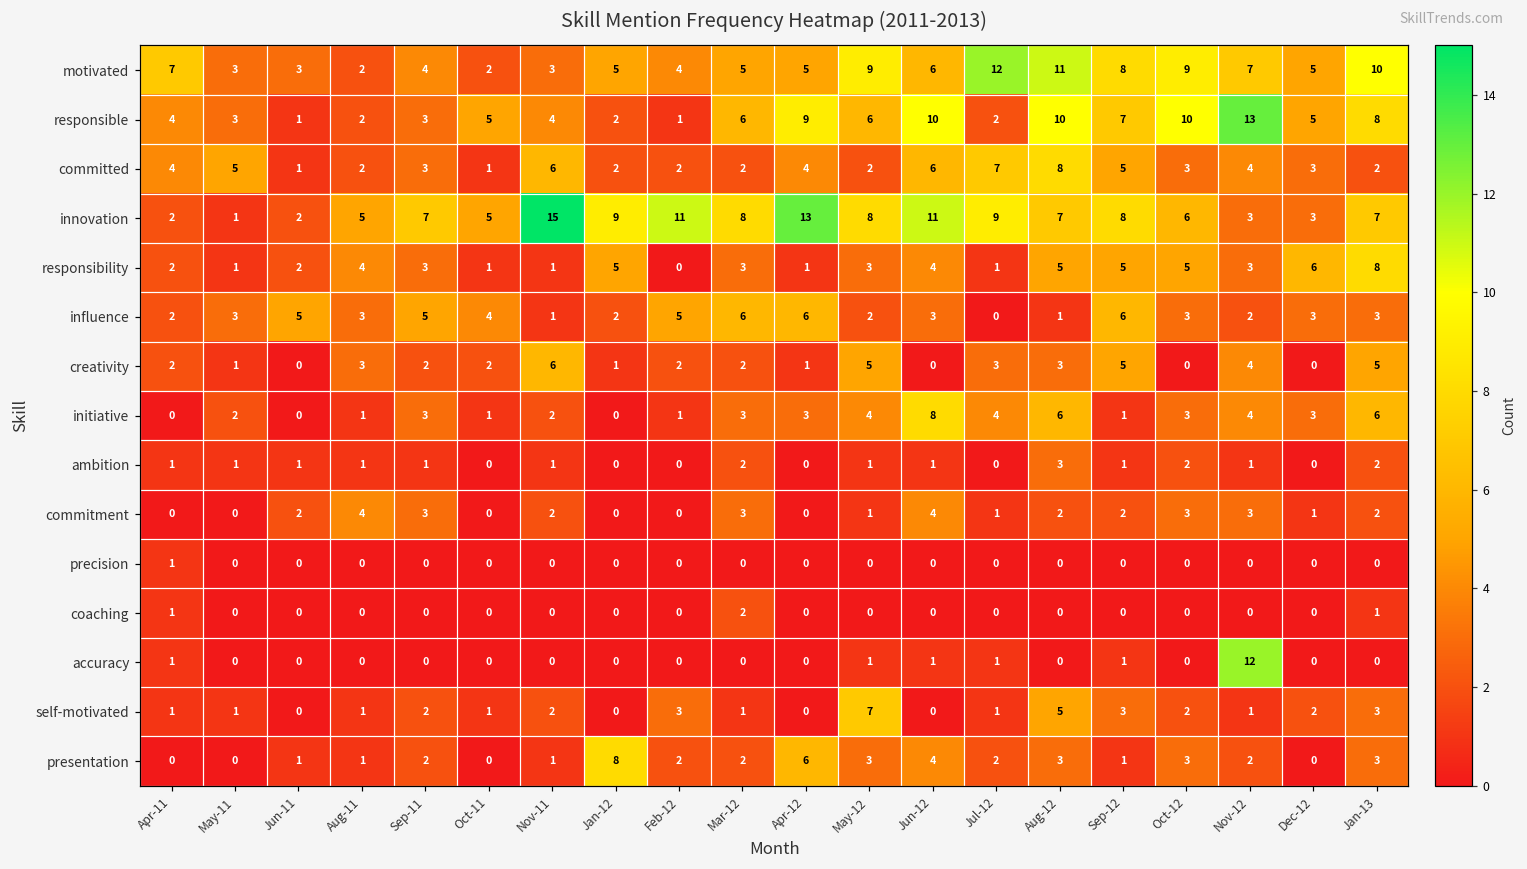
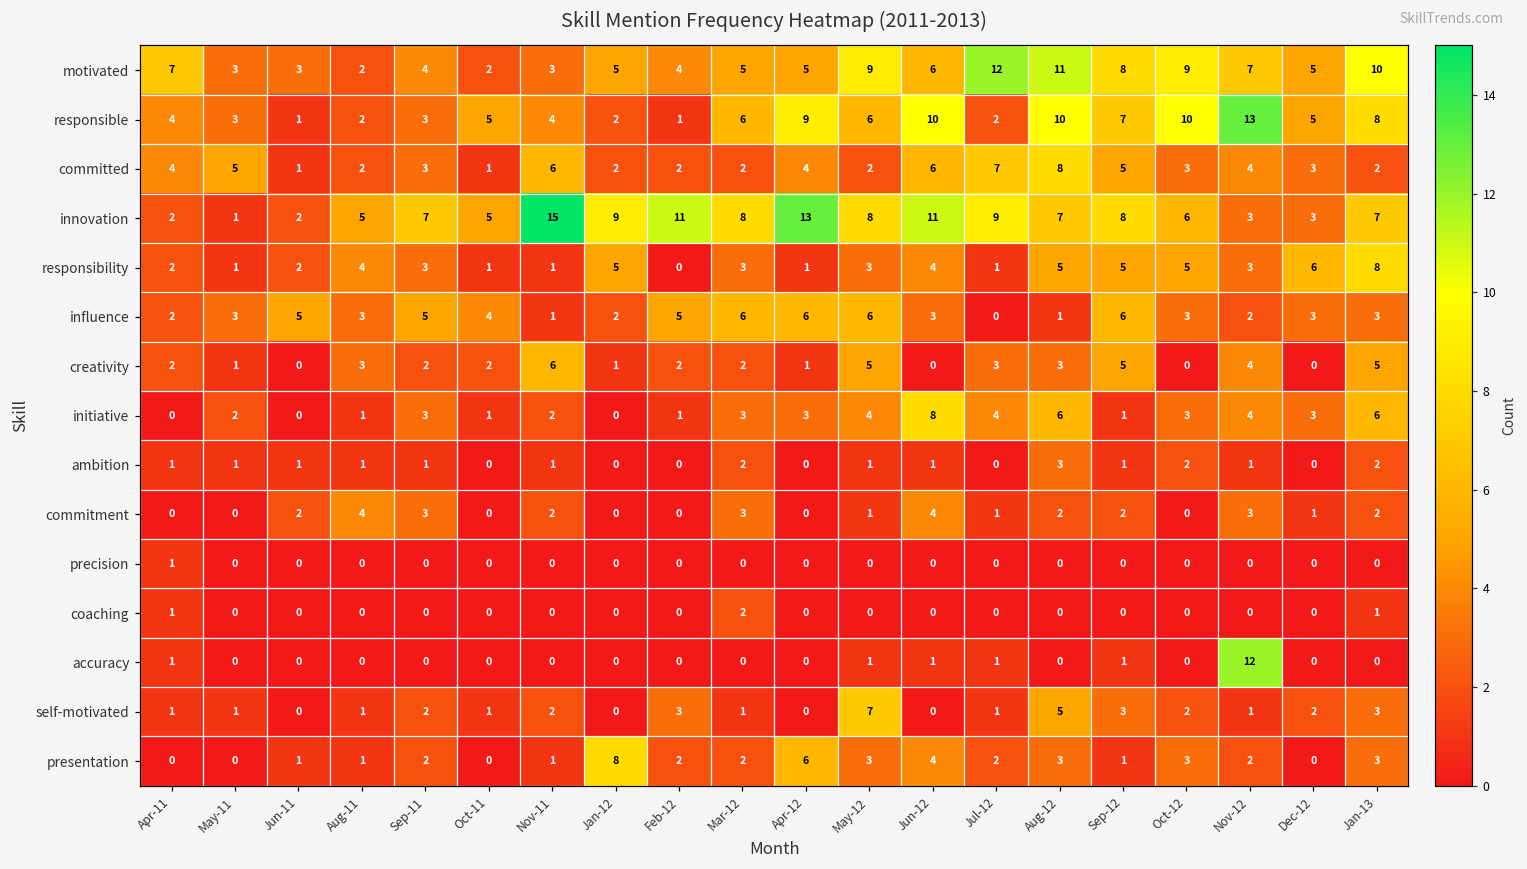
  {
    "influence": {
      "Apr-11": 2,
      "May-11": 3,
      "Jun-11": 5,
      "Aug-11": 3,
      "Sep-11": 5,
      "Oct-11": 4,
      "Nov-11": 1,
      "Jan-12": 2,
      "Feb-12": 5,
      "Mar-12": 6,
      "Apr-12": 6,
-     "May-12": 2,
+     "May-12": 6,
      "Jun-12": 3,
      "Jul-12": 0,
      "Aug-12": 1,
      "Sep-12": 6,
      "Oct-12": 3,
      "Nov-12": 2,
      "Dec-12": 3,
      "Jan-13": 3
    },
    "commitment": {
      "Apr-11": 0,
      "May-11": 0,
      "Jun-11": 2,
      "Aug-11": 4,
      "Sep-11": 3,
      "Oct-11": 0,
      "Nov-11": 2,
      "Jan-12": 0,
      "Feb-12": 0,
      "Mar-12": 3,
      "Apr-12": 0,
      "May-12": 1,
      "Jun-12": 4,
      "Jul-12": 1,
      "Aug-12": 2,
      "Sep-12": 2,
-     "Oct-12": 3,
+     "Oct-12": 0,
      "Nov-12": 3,
      "Dec-12": 1,
      "Jan-13": 2
    }
  }
